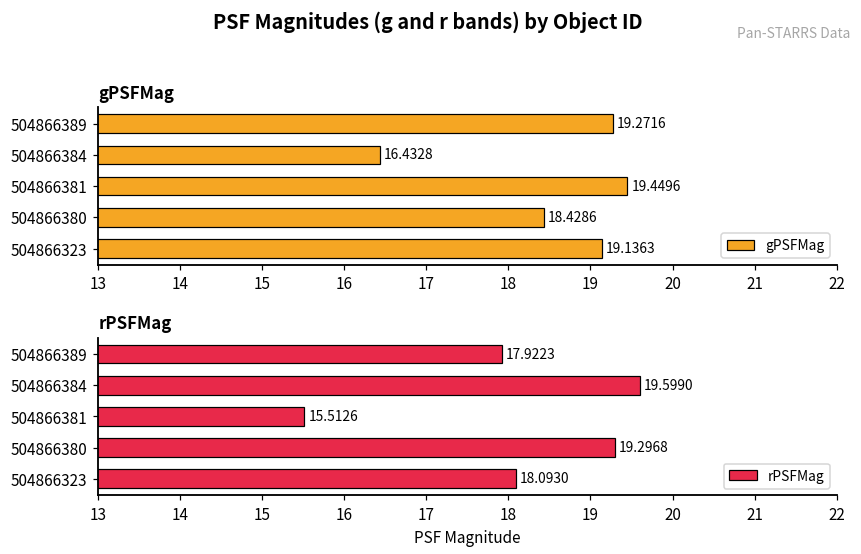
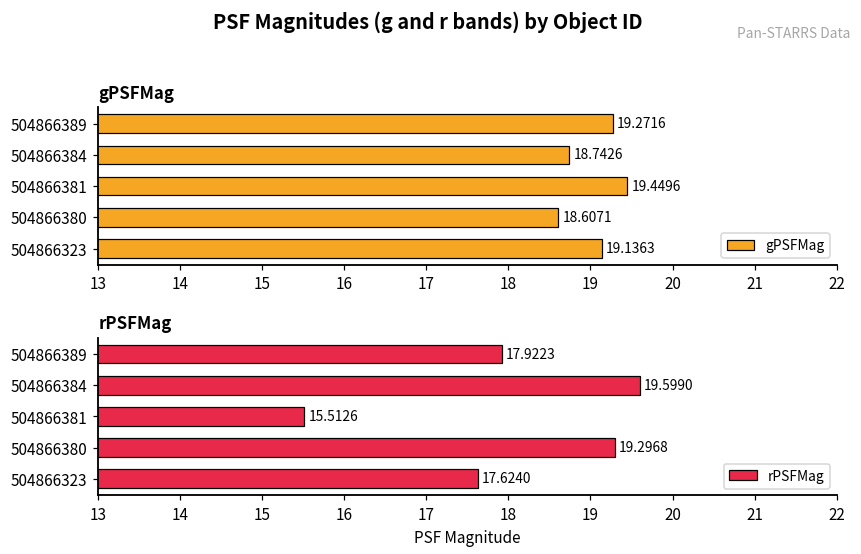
  {
    "gPSFMag": {
      "504866389": 19.2716,
-     "504866384": 16.4328,
+     "504866384": 18.7426,
      "504866381": 19.4496,
-     "504866380": 18.4286,
+     "504866380": 18.6071,
      "504866323": 19.1363
    },
    "rPSFMag": {
      "504866389": 17.9223,
      "504866384": 19.5990,
      "504866381": 15.5126,
      "504866380": 19.2968,
-     "504866323": 18.0930
+     "504866323": 17.6240
    }
  }
